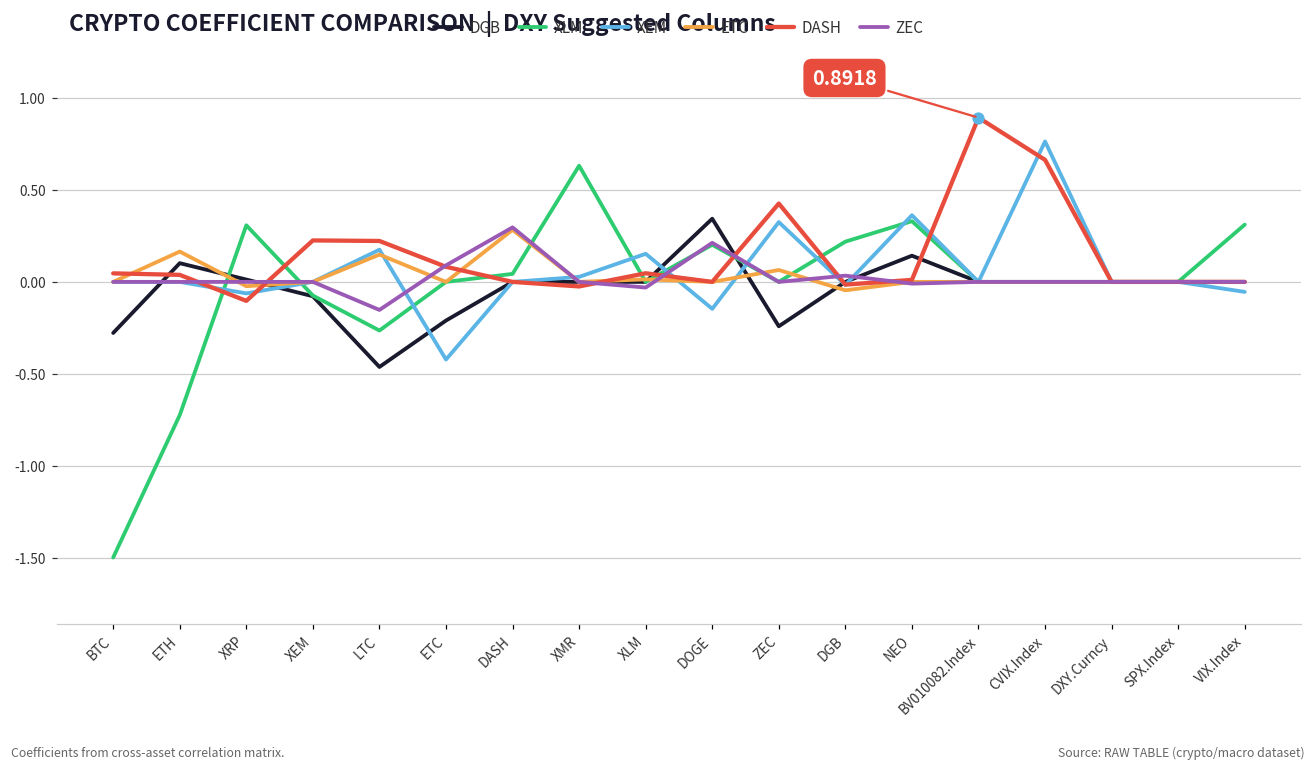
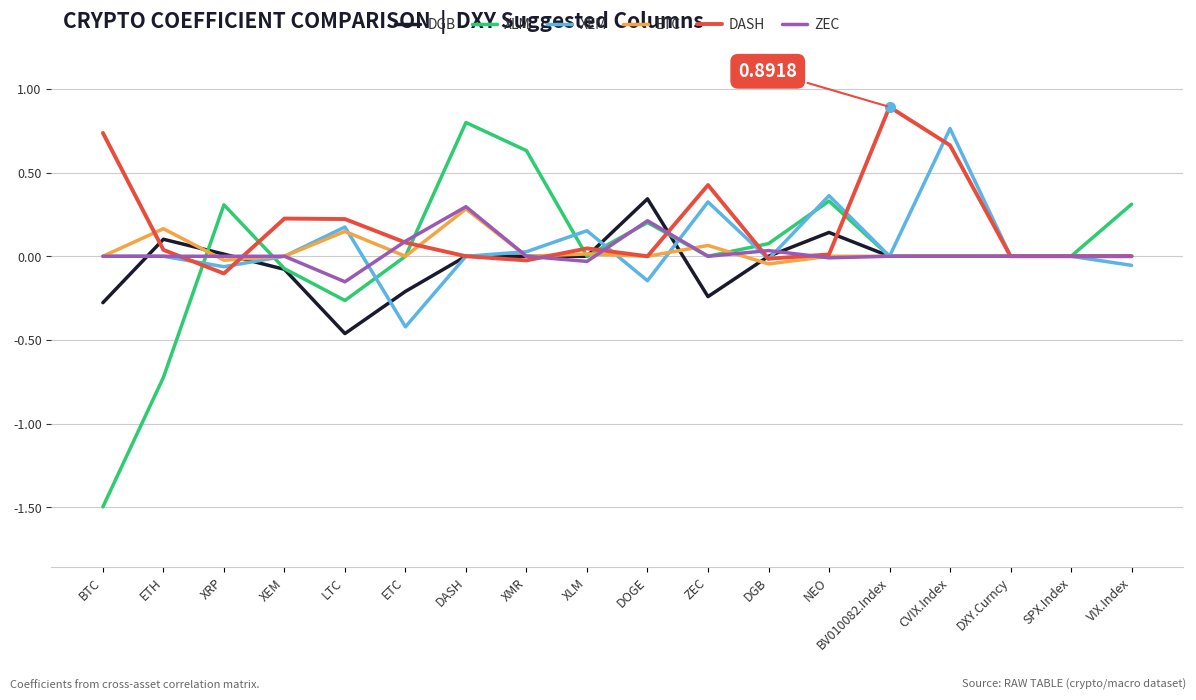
  {
    "DGB": {
      "BTC": -0.28,
      "ETH": 0.10,
      "LTC": -0.46,
      "ETC": -0.21,
      "DOGE": 0.34,
      "ZEC": -0.24,
      "NEO": 0.14
    },
    "XLM": {
      "BTC": -1.50,
      "ETH": -0.72,
      "XRP": 0.31,
      "LTC": -0.26,
-     "DASH": 0.04,
+     "DASH": 0.80,
      "XMR": 0.63,
-     "DGB": 0.22,
+     "DGB": 0.08,
      "NEO": 0.33,
      "VIX.Index": 0.31
    },
    "ETC": {
      "ETH": 0.16,
      "XRP": -0.02,
      "LTC": 0.15,
      "ZEC": 0.06,
      "DGB": -0.05
    },
    "DASH": {
-     "BTC": 0.05,
+     "BTC": 0.74,
      "ETH": 0.04,
      "XRP": -0.10,
      "XEM": 0.23,
      "LTC": 0.22,
      "XMR": -0.02,
      "XLM": 0.05,
      "ZEC": 0.43,
      "CVIX.Index": 0.66
    },
    "ZEC": {
      "LTC": -0.15,
      "XLM": -0.03,
      "DGB": 0.03
    }
  }
